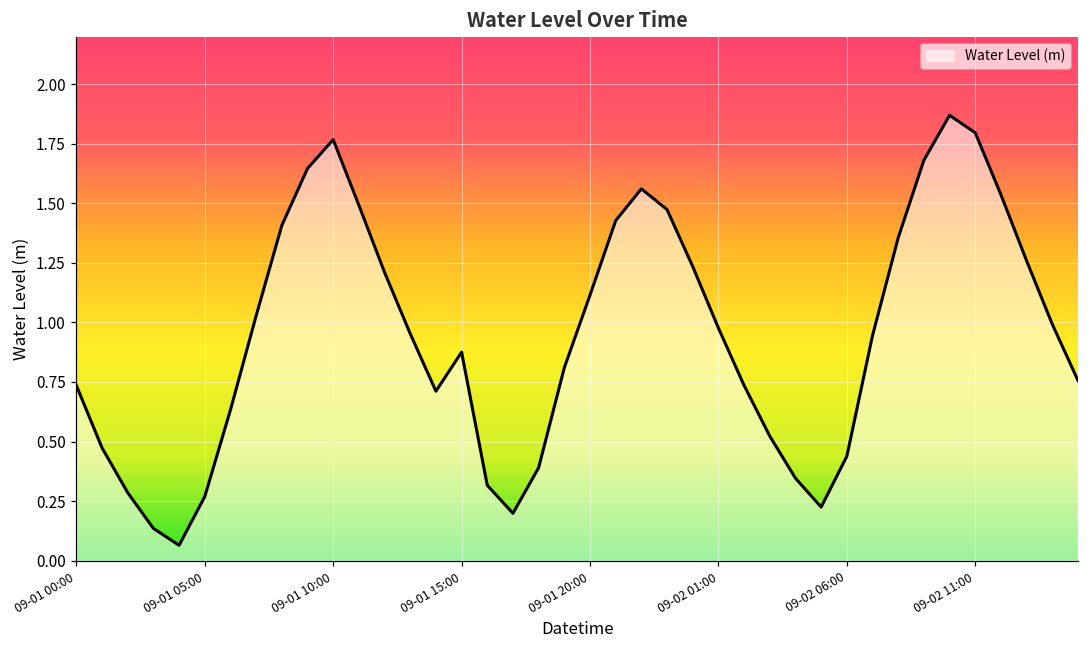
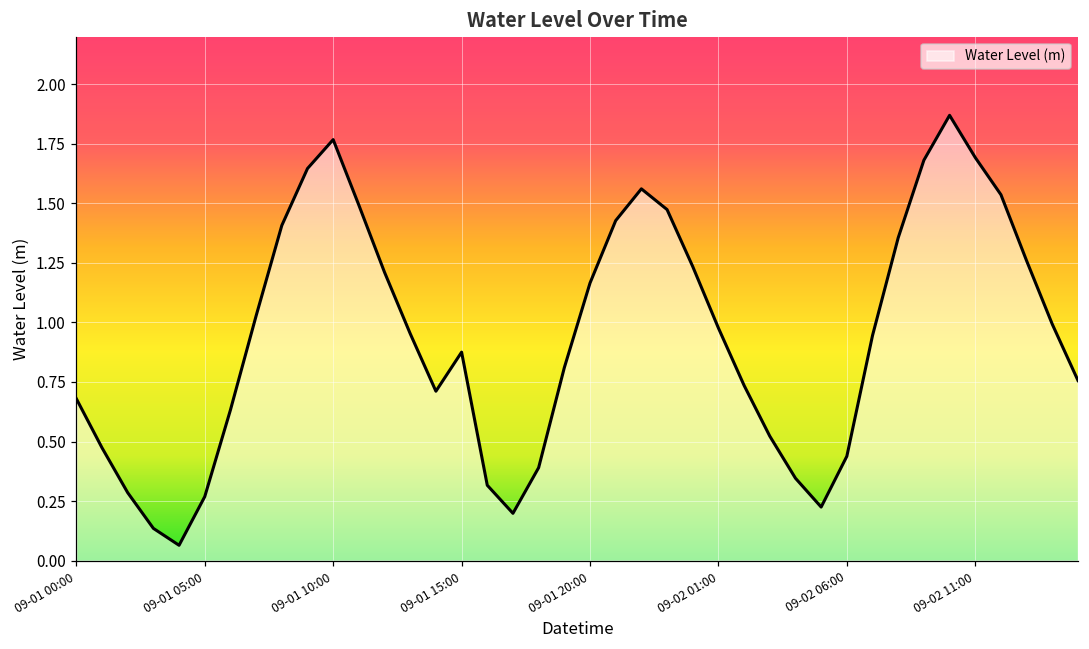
  {
-   "09-01 00:00": 0.74,
+   "09-01 00:00": 0.68,
    "09-01 05:00": 0.27,
    "09-01 10:00": 1.77,
    "09-01 15:00": 0.88,
-   "09-01 20:00": 1.11,
+   "09-01 20:00": 1.17,
    "09-02 01:00": 0.98,
    "09-02 06:00": 0.44,
-   "09-02 11:00": 1.80
+   "09-02 11:00": 1.69
  }
